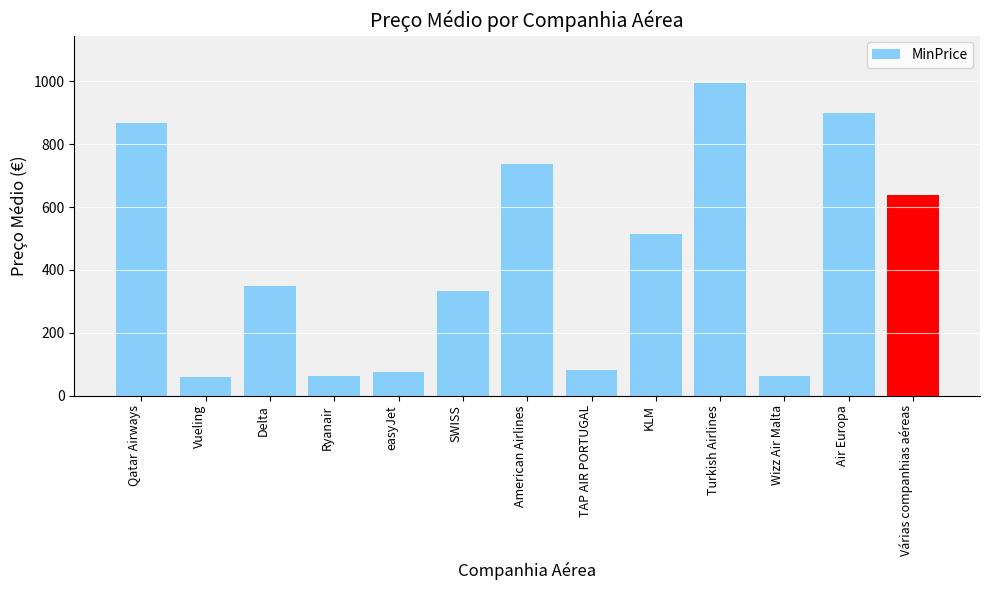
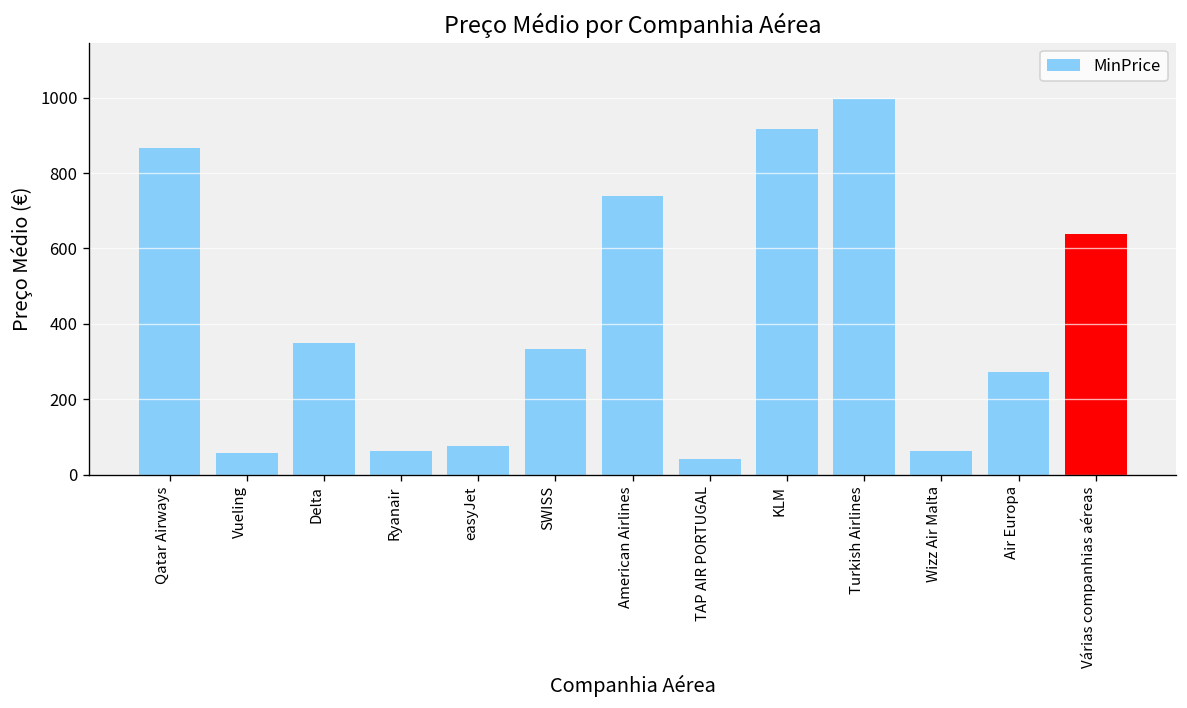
  {
    "Qatar Airways": 870,
    "Vueling": 60,
    "Delta": 350,
    "Ryanair": 60,
    "easyJet": 80,
    "SWISS": 330,
    "American Airlines": 740,
-   "TAP AIR PORTUGAL": 80,
-   "KLM": 510,
+   "TAP AIR PORTUGAL": 40,
+   "KLM": 920,
    "Turkish Airlines": 1000,
    "Wizz Air Malta": 60,
-   "Air Europa": 900,
+   "Air Europa": 270,
    "Várias companhias aéreas": 640
  }
